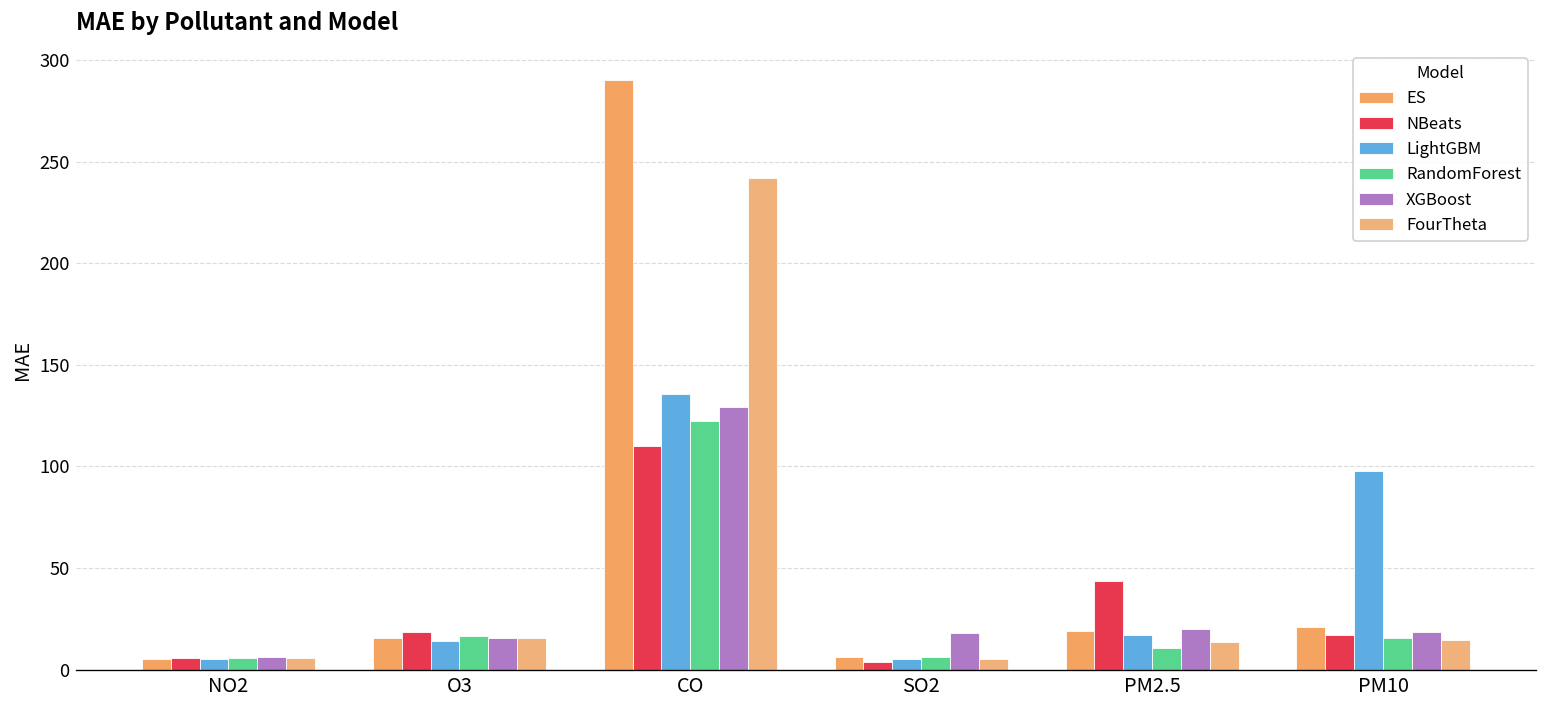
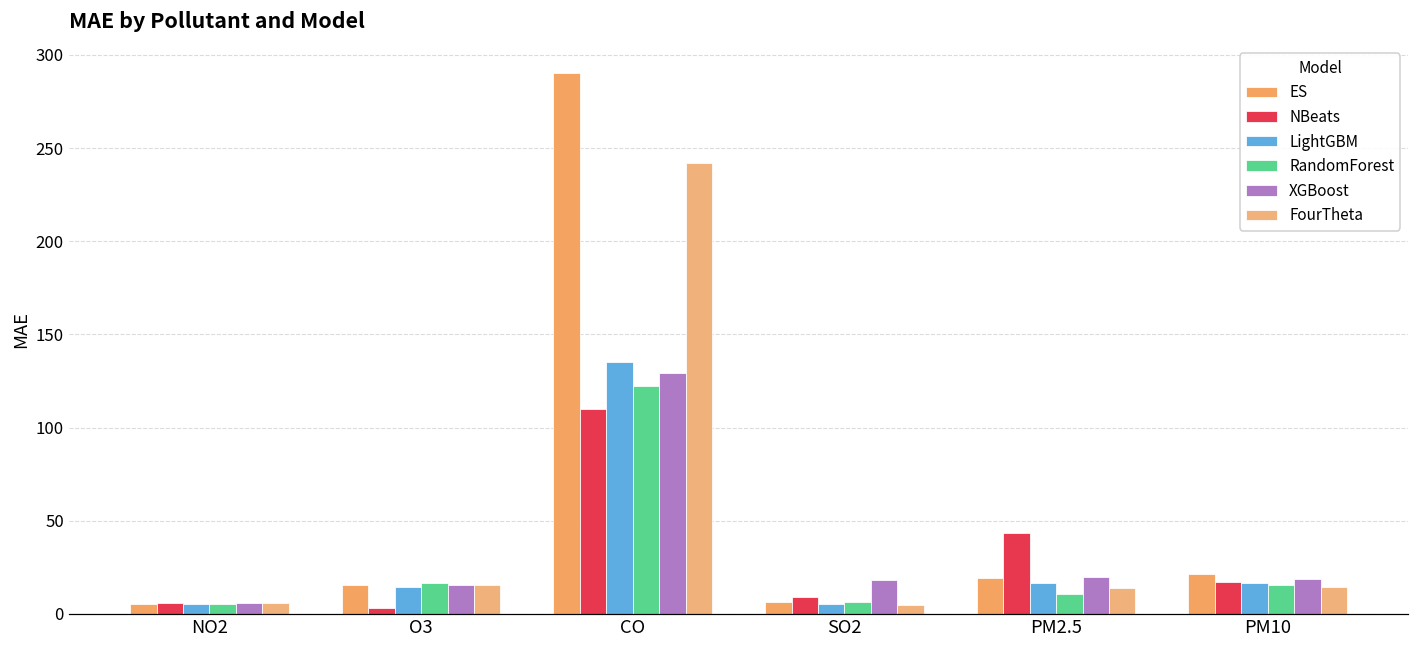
  {
    "NBeats": {
      "NO2": 6,
-     "O3": 19,
+     "O3": 3,
      "CO": 110,
-     "SO2": 4,
+     "SO2": 9,
      "PM2.5": 44,
      "PM10": 17
    },
    "LightGBM": {
      "NO2": 5,
      "O3": 14,
      "CO": 135,
      "SO2": 5,
      "PM2.5": 17,
-     "PM10": 98
+     "PM10": 17
    },
    "RandomForest": {
      "NO2": 6,
      "O3": 16,
      "CO": 122,
      "SO2": 6,
      "PM2.5": 11,
      "PM10": 15
    },
    "XGBoost": {
      "NO2": 6,
      "O3": 16,
      "CO": 129,
      "SO2": 18,
      "PM2.5": 20,
      "PM10": 19
    }
  }
